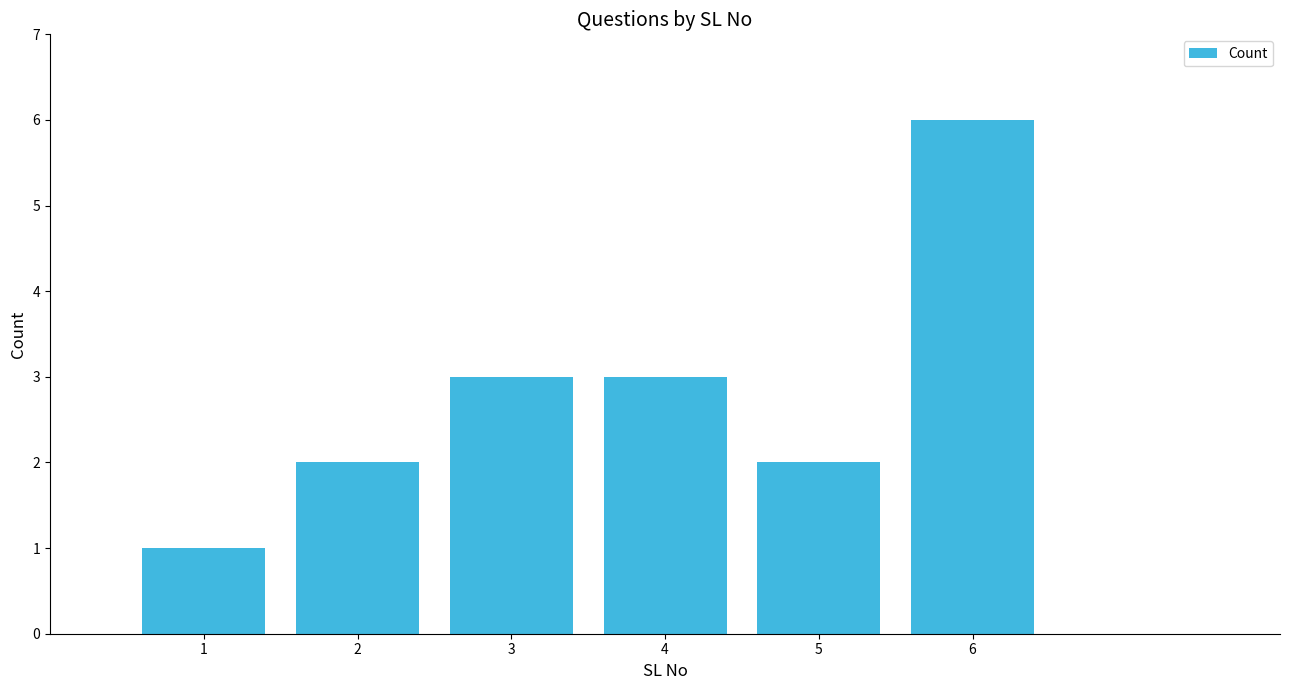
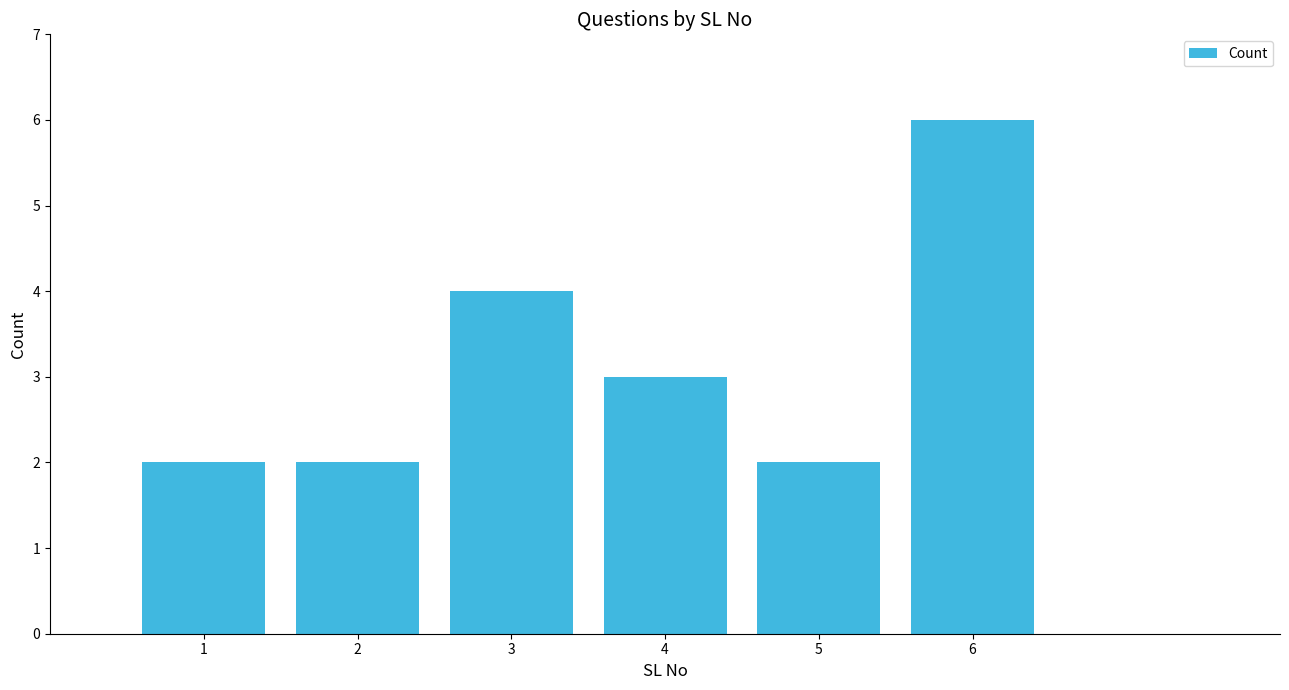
  {
-   "1": 1,
+   "1": 2,
    "2": 2,
-   "3": 3,
+   "3": 4,
    "4": 3,
    "5": 2,
    "6": 6
  }
